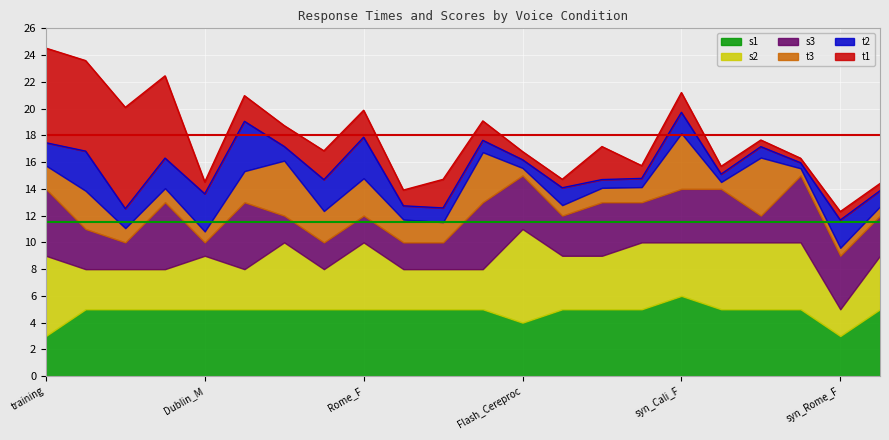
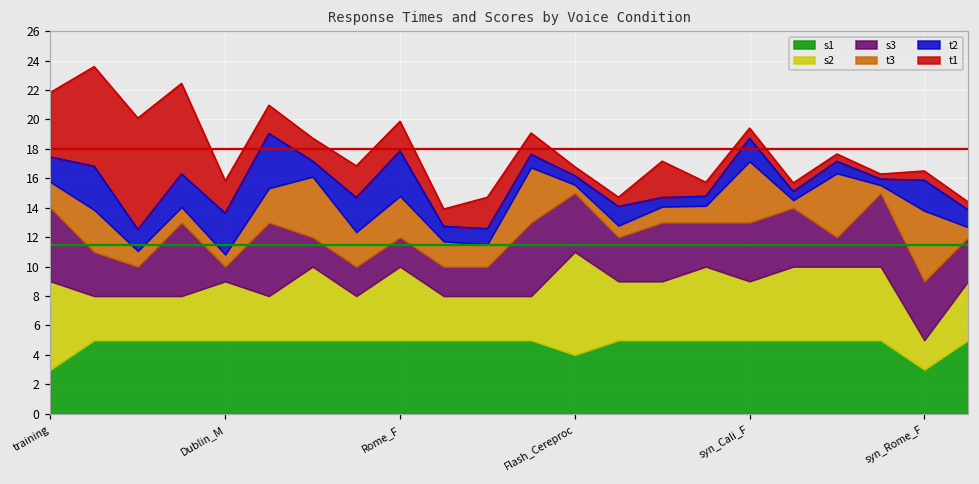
  {
    "s1": {
      "training": 3,
      "Dublin_M": 5,
      "Rome_F": 5,
      "Flash_Cereproc": 4,
-     "syn_Cali_F": 6,
+     "syn_Cali_F": 5,
      "syn_Rome_F": 3
    },
    "s2": {
      "training": 6.0,
      "Dublin_M": 4.0,
      "Rome_F": 5.0,
      "Flash_Cereproc": 7.0,
      "syn_Cali_F": 4.0,
      "syn_Rome_F": 2.0
    },
    "s3": {
      "training": 5.0,
      "Dublin_M": 1.0,
      "Rome_F": 2.0,
      "Flash_Cereproc": 4.0,
      "syn_Cali_F": 4.0,
      "syn_Rome_F": 4.0
    },
    "t3": {
      "training": 1.7,
      "Dublin_M": 0.8,
      "Rome_F": 2.8,
      "Flash_Cereproc": 0.6,
      "syn_Cali_F": 4.1,
-     "syn_Rome_F": 0.6
+     "syn_Rome_F": 4.8
    },
    "t2": {
      "training": 1.7,
      "Dublin_M": 2.8,
      "Rome_F": 3.1,
      "Flash_Cereproc": 0.6,
      "syn_Cali_F": 1.6,
      "syn_Rome_F": 2.1
    },
    "t1": {
-     "training": 7.1,
-     "Dublin_M": 0.9,
+     "training": 4.4,
+     "Dublin_M": 2.2,
      "Rome_F": 2.0,
      "Flash_Cereproc": 0.6,
-     "syn_Cali_F": 1.5,
+     "syn_Cali_F": 0.7,
      "syn_Rome_F": 0.6
    }
  }
